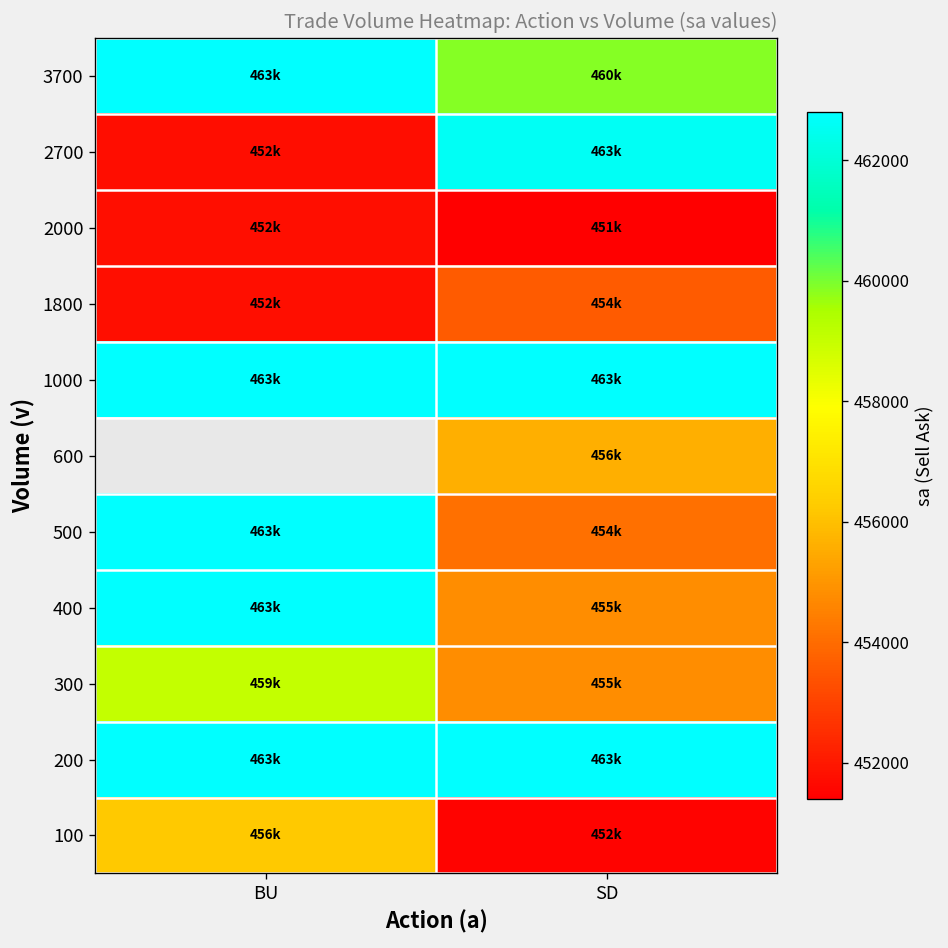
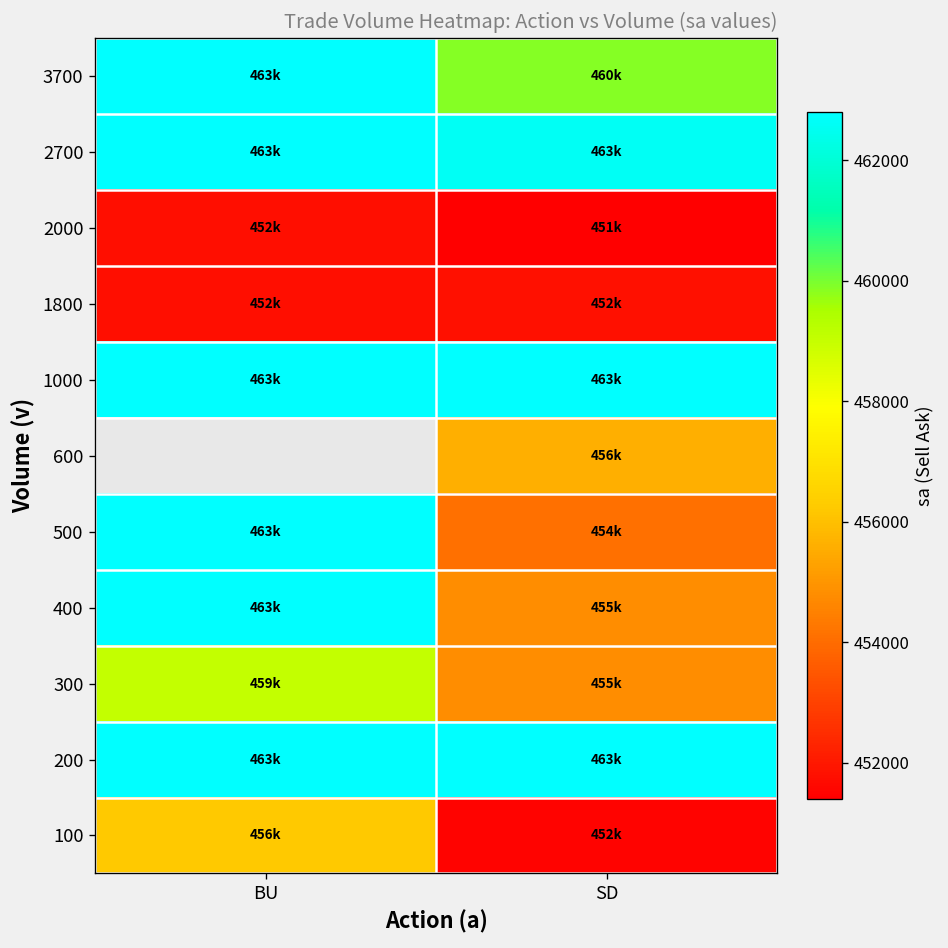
  {
    "3700": {
      "BU": "463k",
      "SD": "460k"
    },
    "2700": {
-     "BU": "452k",
+     "BU": "463k",
      "SD": "463k"
    },
    "2000": {
      "BU": "452k",
      "SD": "451k"
    },
    "1800": {
      "BU": "452k",
-     "SD": "454k"
+     "SD": "452k"
    },
    "1000": {
      "BU": "463k",
      "SD": "463k"
    },
    "600": {
      "SD": "456k"
    },
    "500": {
      "BU": "463k",
      "SD": "454k"
    },
    "400": {
      "BU": "463k",
      "SD": "455k"
    },
    "300": {
      "BU": "459k",
      "SD": "455k"
    },
    "200": {
      "BU": "463k",
      "SD": "463k"
    },
    "100": {
      "BU": "456k",
      "SD": "452k"
    }
  }
